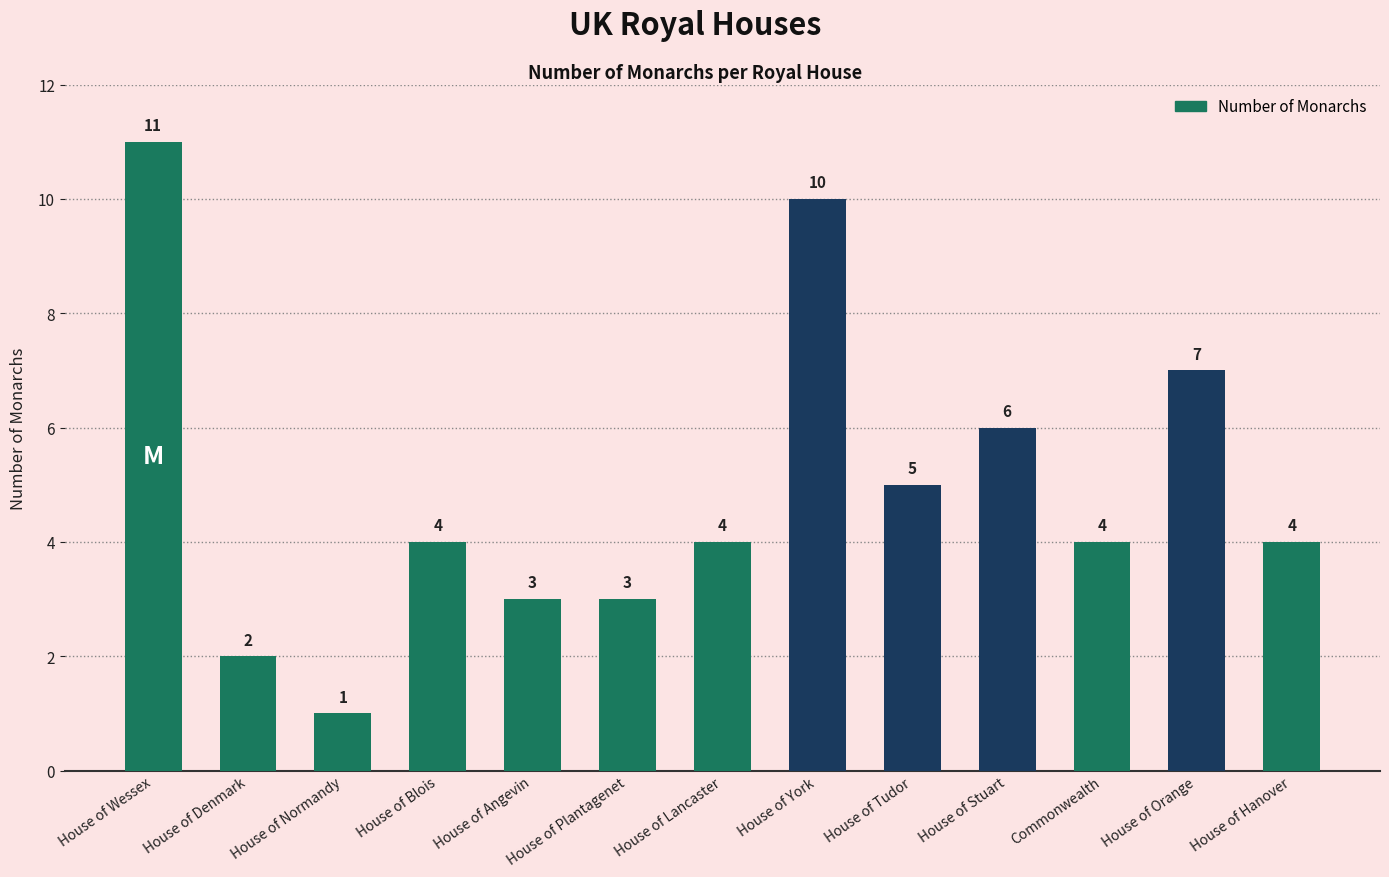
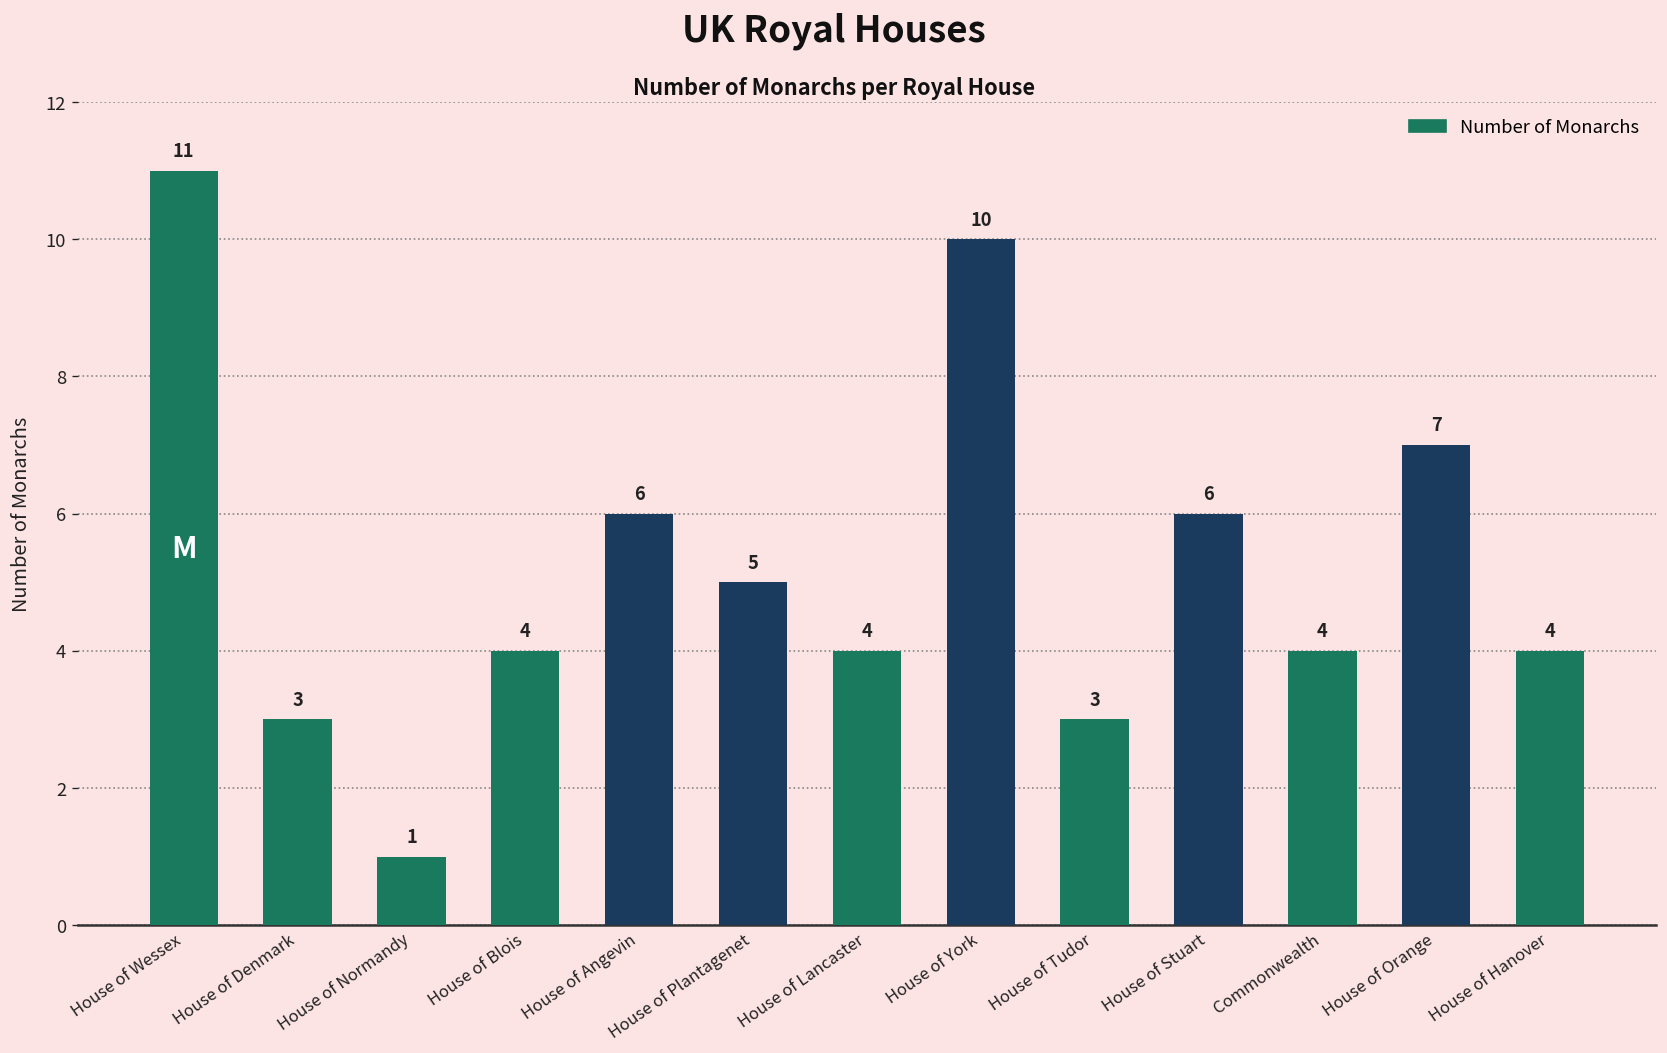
  {
    "House of Wessex": 11,
-   "House of Denmark": 2,
+   "House of Denmark": 3,
    "House of Normandy": 1,
    "House of Blois": 4,
-   "House of Angevin": 3,
-   "House of Plantagenet": 3,
+   "House of Angevin": 6,
+   "House of Plantagenet": 5,
    "House of Lancaster": 4,
    "House of York": 10,
-   "House of Tudor": 5,
+   "House of Tudor": 3,
    "House of Stuart": 6,
    "Commonwealth": 4,
    "House of Orange": 7,
    "House of Hanover": 4
  }
